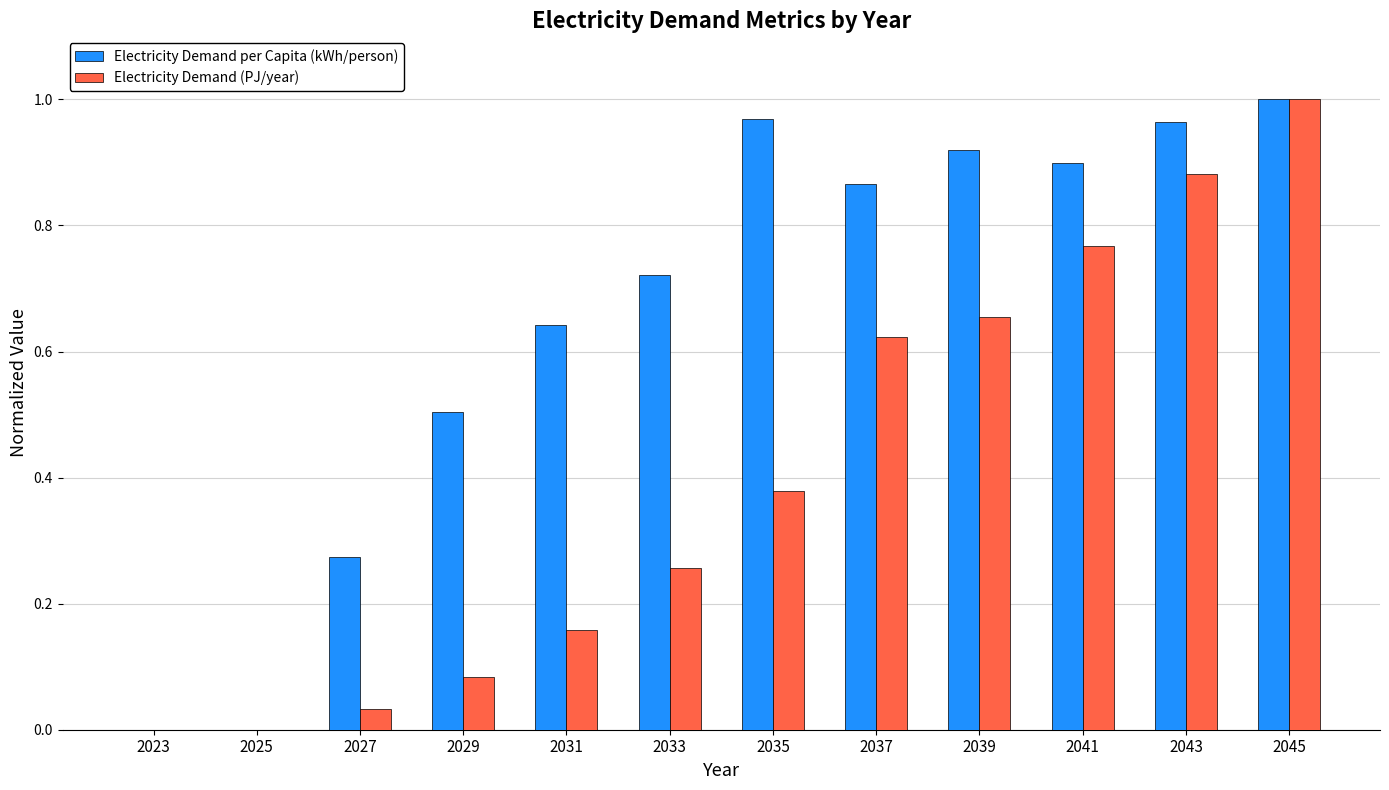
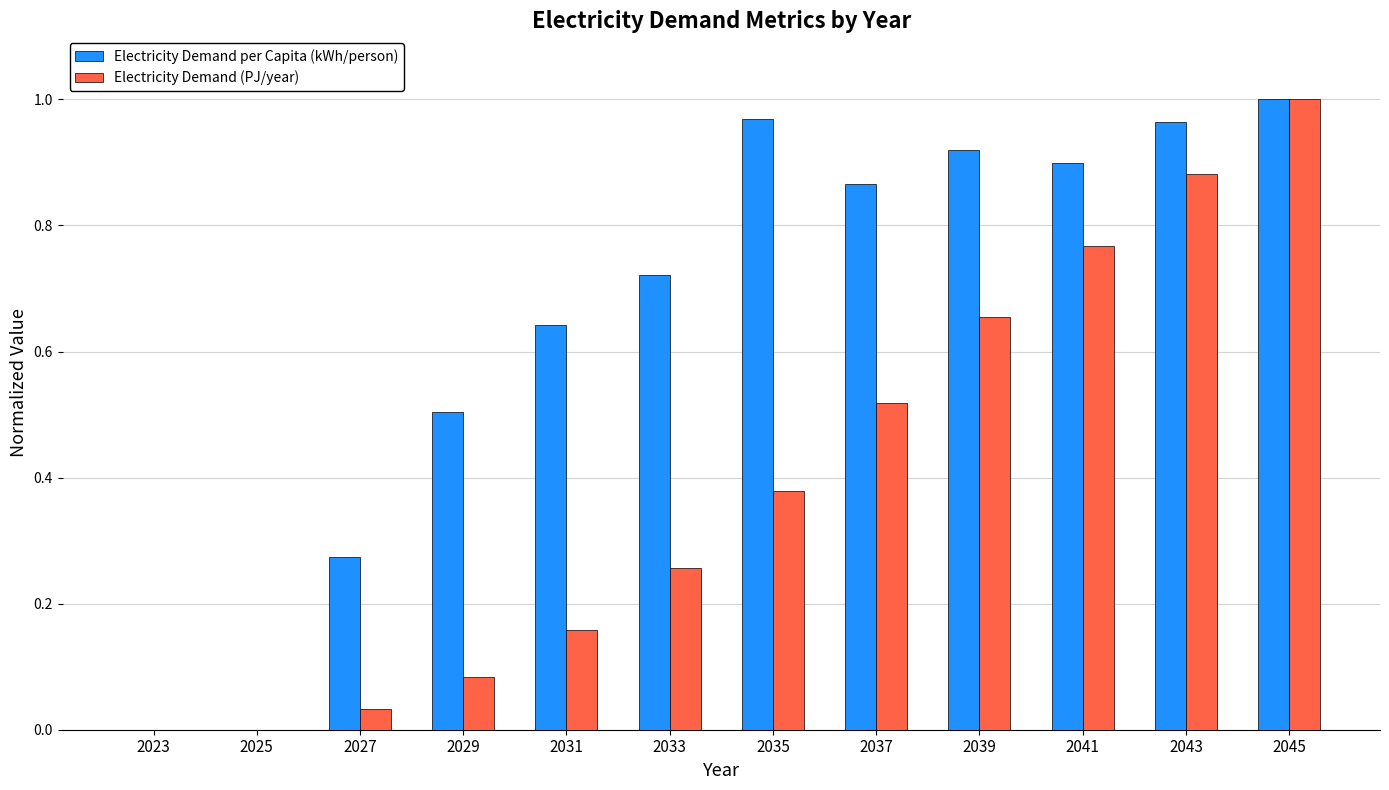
  {
    "Electricity Demand per Capita (kWh/person)": {
      "2023": 0.00,
      "2025": 0.00,
      "2027": 0.27,
      "2029": 0.50,
      "2031": 0.64,
      "2033": 0.72,
      "2035": 0.97,
      "2037": 0.87,
      "2039": 0.92,
      "2041": 0.90,
      "2043": 0.96,
      "2045": 1.00
    },
    "Electricity Demand (PJ/year)": {
      "2023": 0.00,
      "2025": 0.00,
      "2027": 0.03,
      "2029": 0.08,
      "2031": 0.16,
      "2033": 0.26,
      "2035": 0.38,
-     "2037": 0.62,
+     "2037": 0.52,
      "2039": 0.66,
      "2041": 0.77,
      "2043": 0.88,
      "2045": 1.00
    }
  }
